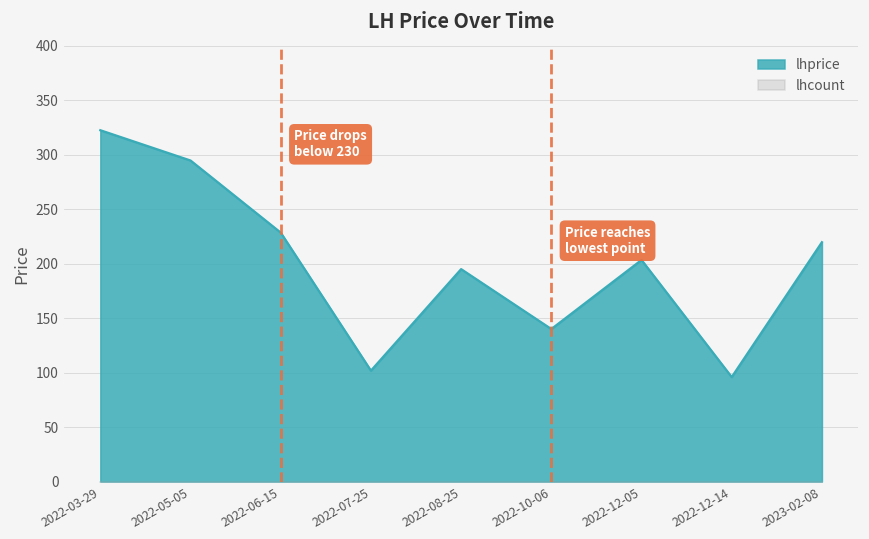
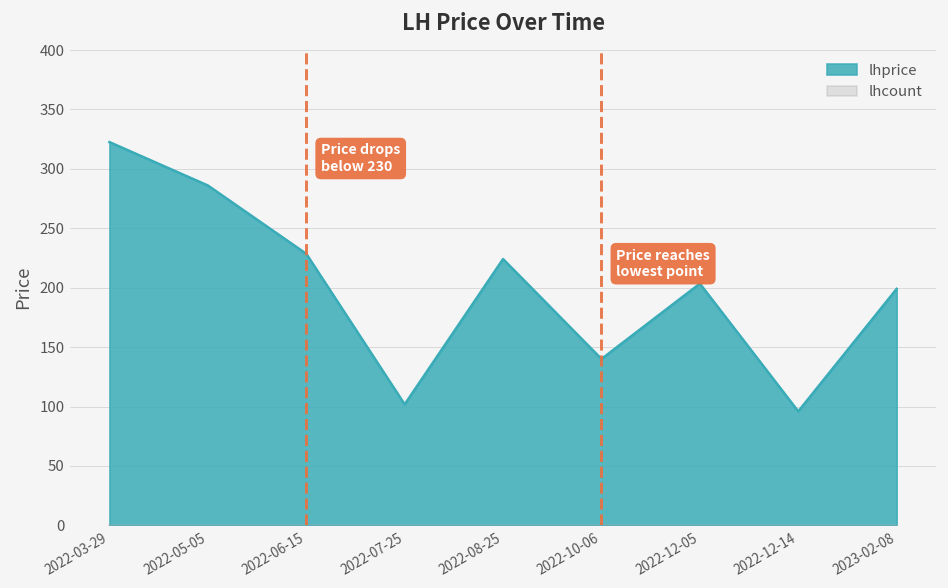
  {
    "lhprice": {
      "2022-03-29": 320,
-     "2022-05-05": 295,
+     "2022-05-05": 286,
      "2022-06-15": 230,
      "2022-07-25": 100,
-     "2022-08-25": 200,
+     "2022-08-25": 220,
      "2022-10-06": 140,
      "2022-12-14": 100,
-     "2023-02-08": 220
+     "2023-02-08": 200
    },
    "lhcount": {
      "2022-03-29": 0,
      "2022-05-05": 0,
      "2022-06-15": 0,
      "2022-07-25": 0,
      "2022-08-25": 0,
      "2022-10-06": 0,
      "2022-12-05": 0,
      "2022-12-14": 0,
      "2023-02-08": 0
    }
  }
